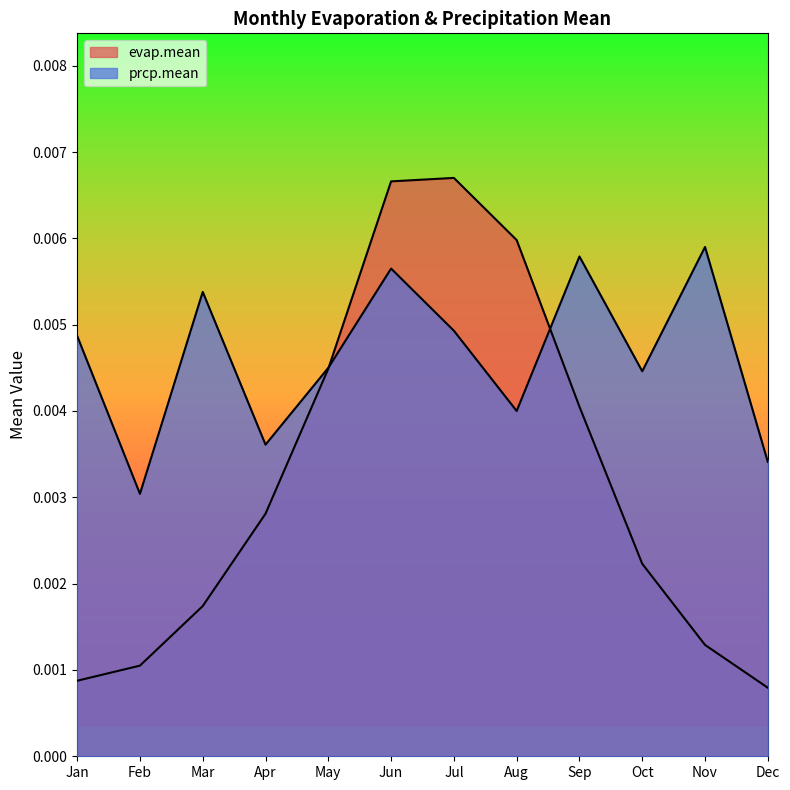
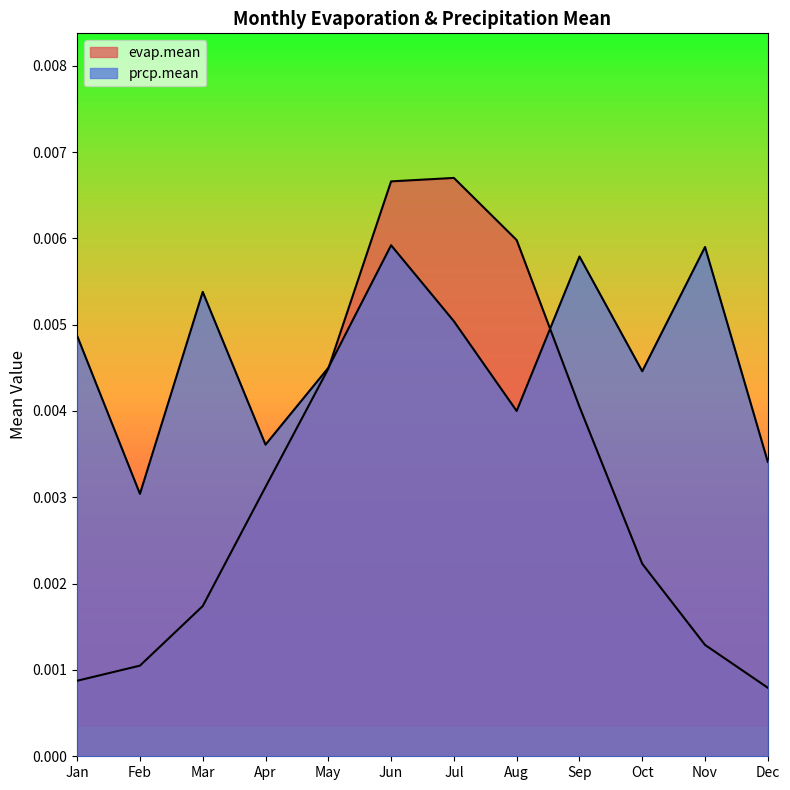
  {
    "evap.mean": {
      "Jan": 0.0009,
      "Feb": 0.0011,
      "Mar": 0.0017,
-     "Apr": 0.0028,
+     "Apr": 0.0031,
      "Jun": 0.0067,
      "Jul": 0.0067,
      "Aug": 0.0060,
      "Sep": 0.0041,
      "Oct": 0.0022,
      "Nov": 0.0013,
      "Dec": 0.0008
    },
    "prcp.mean": {
      "Jan": 0.0049,
      "Feb": 0.0030,
      "Mar": 0.0054,
      "Apr": 0.0036,
-     "Jun": 0.0057,
-     "Jul": 0.0049,
+     "Jun": 0.0059,
+     "Jul": 0.0050,
      "Aug": 0.0040,
      "Sep": 0.0058,
      "Oct": 0.0045,
      "Nov": 0.0059,
      "Dec": 0.0034
    }
  }
